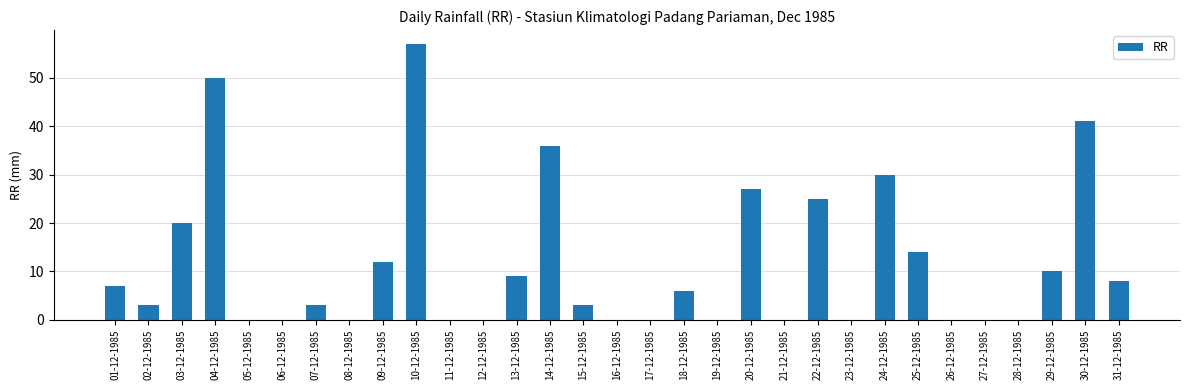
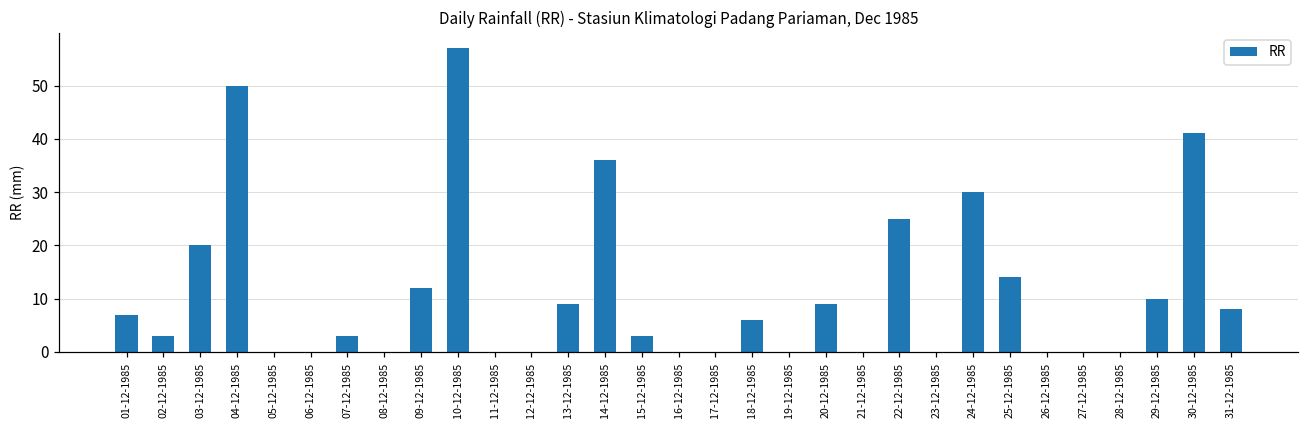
  {
    "01-12-1985": 7,
    "02-12-1985": 3,
    "03-12-1985": 20,
    "04-12-1985": 50,
    "05-12-1985": 0,
    "06-12-1985": 0,
    "07-12-1985": 3,
    "08-12-1985": 0,
    "09-12-1985": 12,
    "10-12-1985": 57,
    "11-12-1985": 0,
    "12-12-1985": 0,
    "13-12-1985": 9,
    "14-12-1985": 36,
    "15-12-1985": 3,
    "16-12-1985": 0,
    "17-12-1985": 0,
    "18-12-1985": 6,
    "19-12-1985": 0,
-   "20-12-1985": 27,
+   "20-12-1985": 9,
    "21-12-1985": 0,
    "22-12-1985": 25,
    "23-12-1985": 0,
    "24-12-1985": 30,
    "25-12-1985": 14,
    "26-12-1985": 0,
    "27-12-1985": 0,
    "28-12-1985": 0,
    "29-12-1985": 10,
    "30-12-1985": 41,
    "31-12-1985": 8
  }
